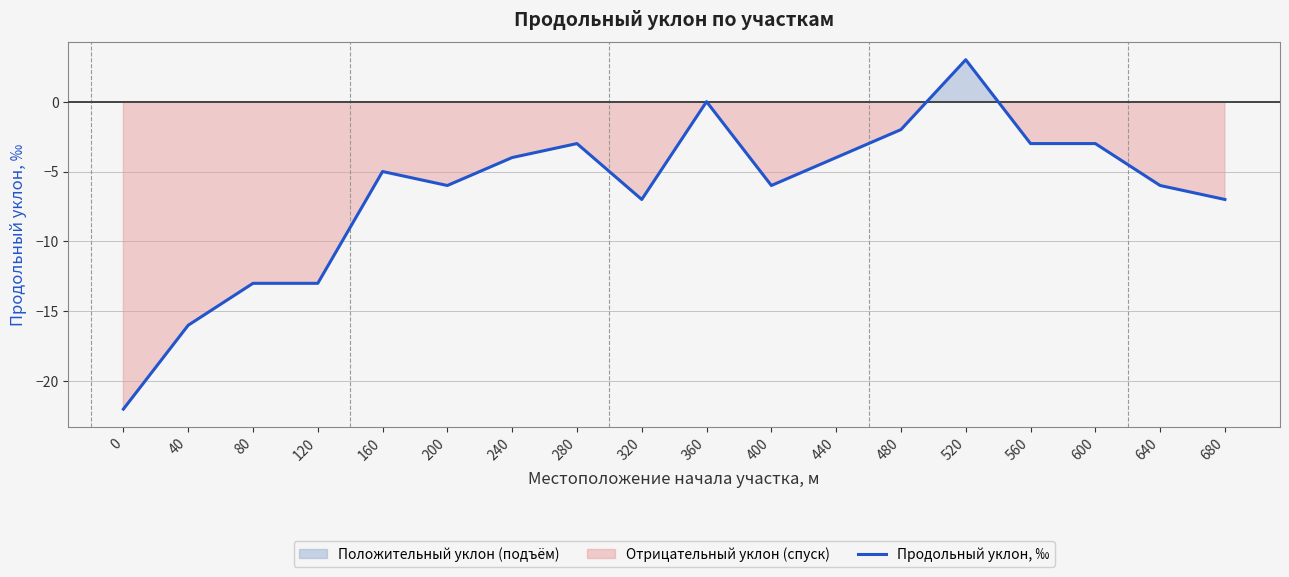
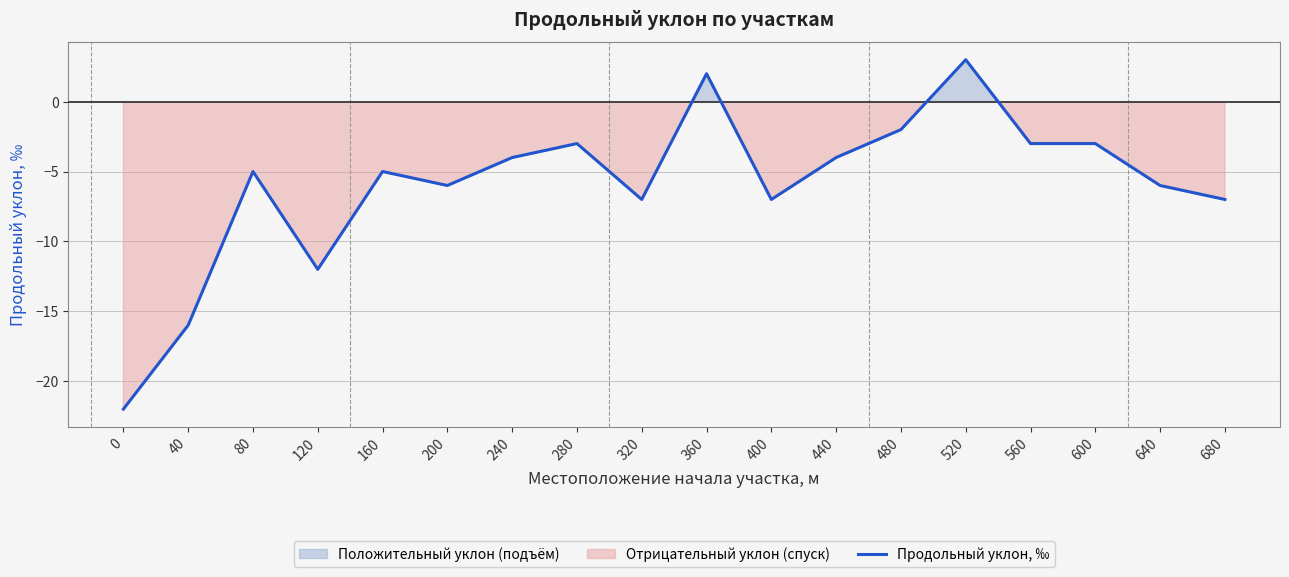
  {
    "0": -22,
    "40": -16,
-   "80": -13,
-   "120": -13,
+   "80": -5,
+   "120": -12,
    "160": -5,
    "200": -6,
    "240": -4,
    "280": -3,
    "320": -7,
-   "360": 0,
-   "400": -6,
+   "360": 2,
+   "400": -7,
    "440": -4,
    "480": -2,
    "520": 3,
    "560": -3,
    "600": -3,
    "640": -6,
    "680": -7
  }
